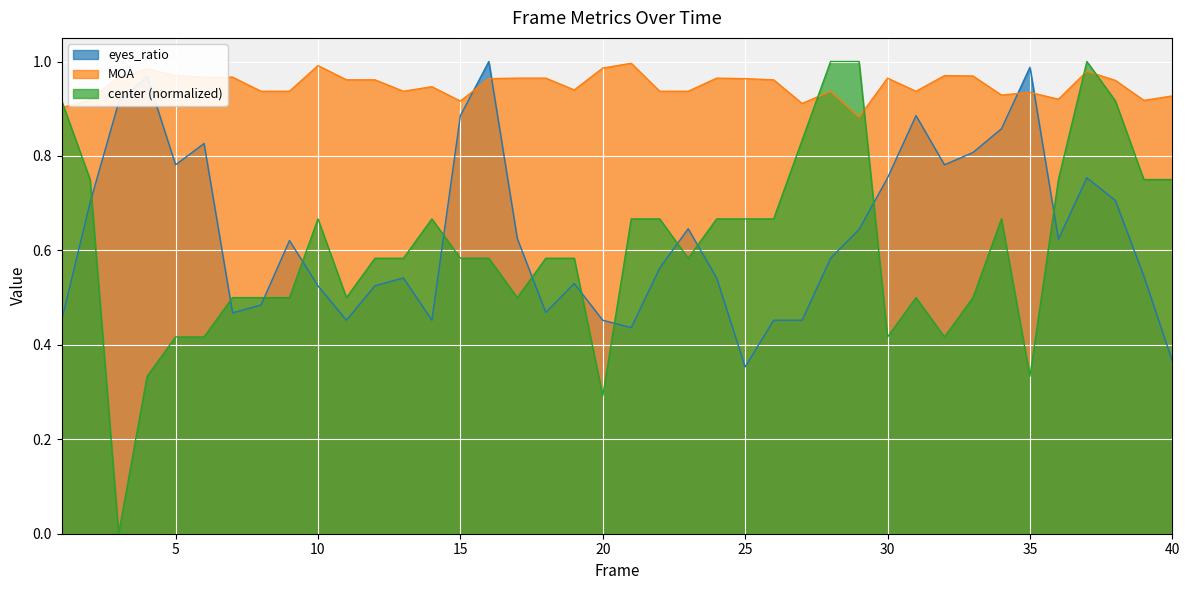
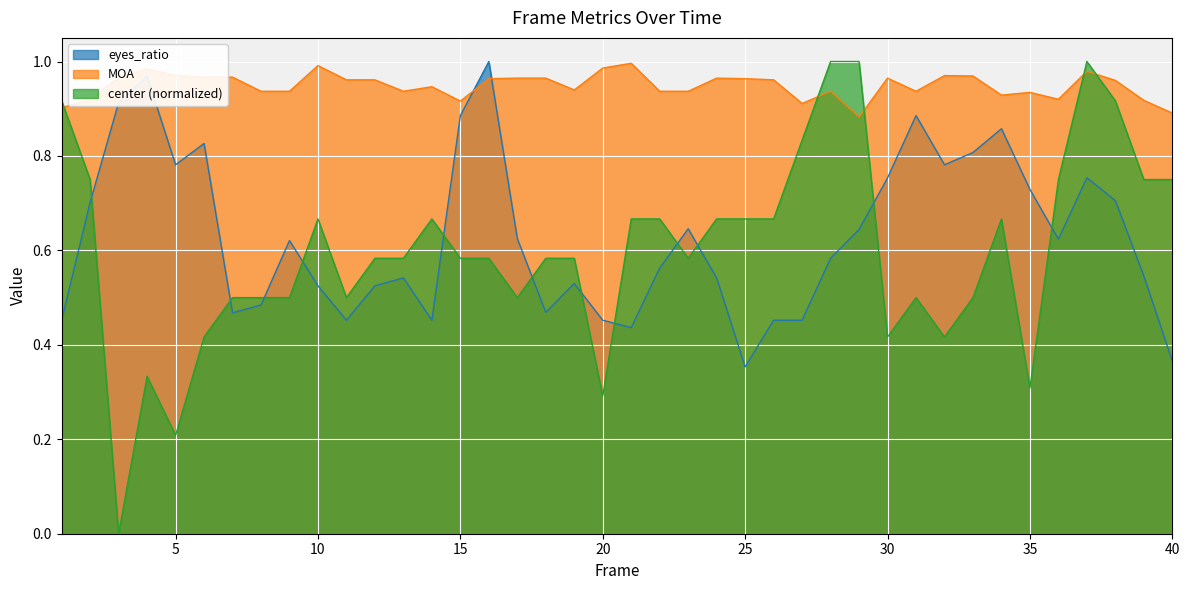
  {
    "eyes_ratio": {
      "5": 0.78,
      "10": 0.53,
      "15": 0.89,
      "20": 0.45,
      "25": 0.35,
      "30": 0.75,
-     "35": 0.99,
+     "35": 0.73,
      "40": 0.37
    },
    "MOA": {
      "10": 0.99,
      "15": 0.92,
      "20": 0.99,
      "25": 0.96,
      "30": 0.96,
      "35": 0.93,
-     "40": 0.93
+     "40": 0.89
    },
    "center (normalized)": {
-     "5": 0.42,
+     "5": 0.21,
      "10": 0.67,
      "15": 0.58,
      "20": 0.29,
      "25": 0.67,
      "30": 0.42,
-     "35": 0.33,
+     "35": 0.31,
      "40": 0.75
    }
  }
